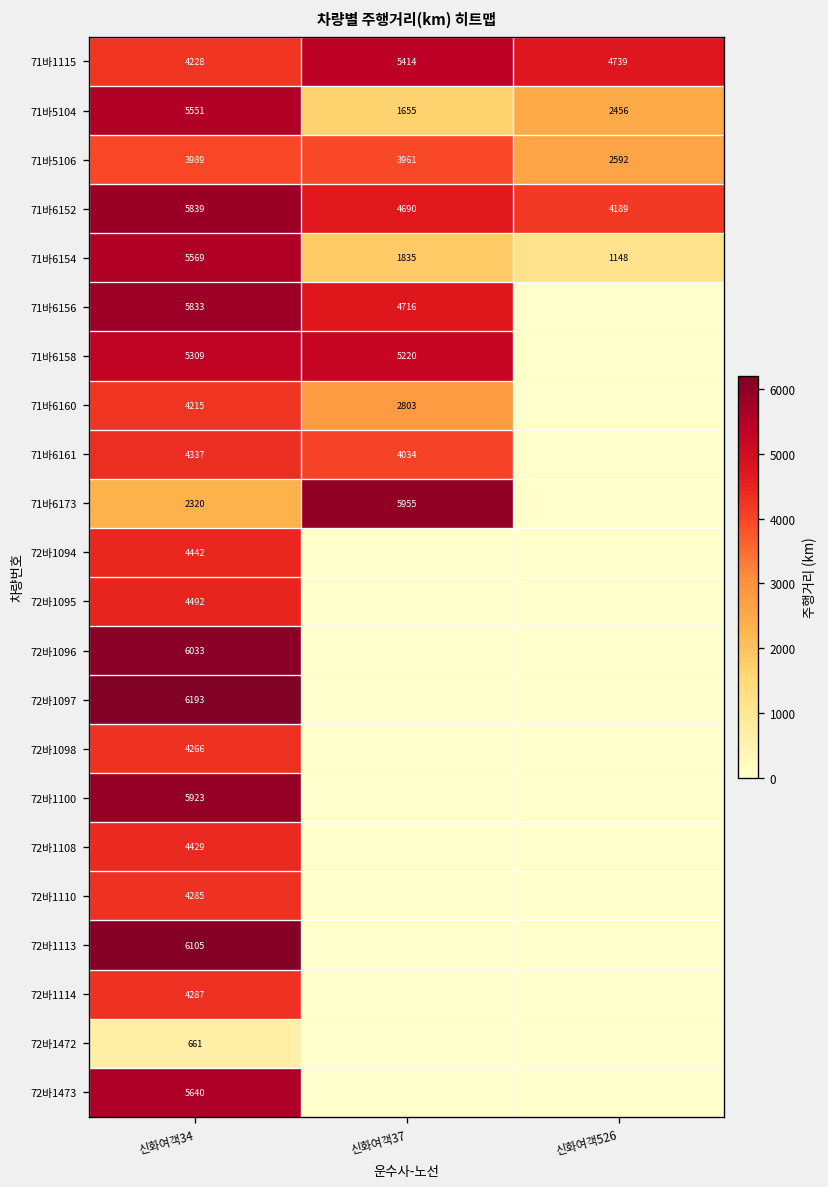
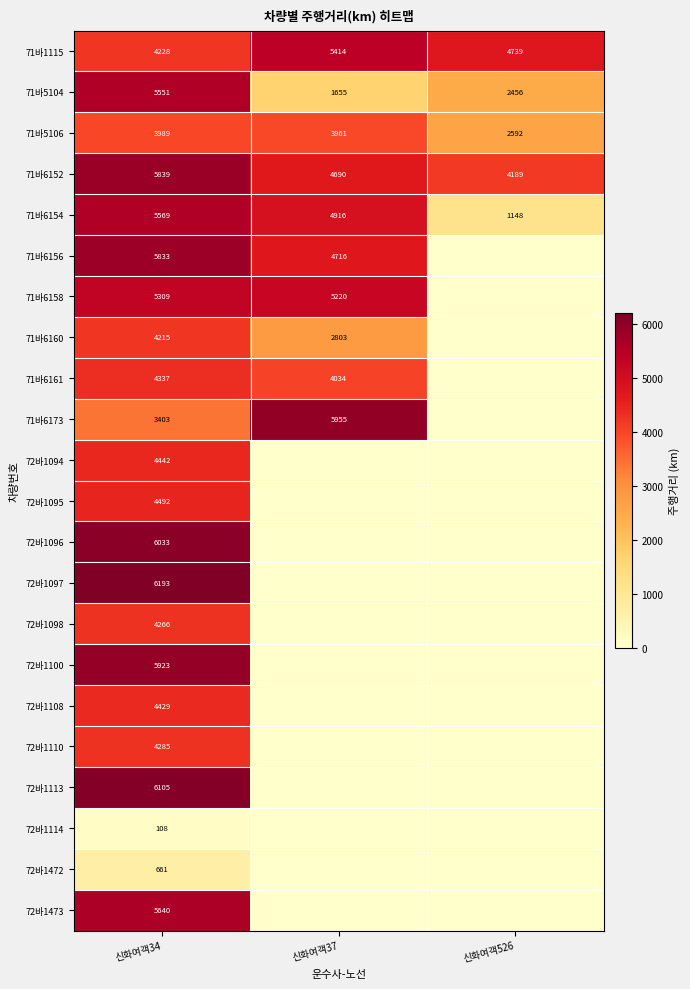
  {
    "71바1115": {
      "신화여객34": 4228,
      "신화여객37": 5414,
      "신화여객526": 4739
    },
    "71바5104": {
      "신화여객34": 5551,
      "신화여객37": 1655,
      "신화여객526": 2456
    },
    "71바5106": {
      "신화여객34": 3989,
      "신화여객37": 3961,
      "신화여객526": 2592
    },
    "71바6152": {
      "신화여객34": 5839,
      "신화여객37": 4690,
      "신화여객526": 4189
    },
    "71바6154": {
      "신화여객34": 5569,
-     "신화여객37": 1835,
+     "신화여객37": 4916,
      "신화여객526": 1148
    },
    "71바6156": {
      "신화여객34": 5833,
      "신화여객37": 4716
    },
    "71바6158": {
      "신화여객34": 5309,
      "신화여객37": 5220
    },
    "71바6160": {
      "신화여객34": 4215,
      "신화여객37": 2803
    },
    "71바6161": {
      "신화여객34": 4337,
      "신화여객37": 4034
    },
    "71바6173": {
-     "신화여객34": 2320,
+     "신화여객34": 3403,
      "신화여객37": 5955
    },
    "72바1094": {
      "신화여객34": 4442
    },
    "72바1095": {
      "신화여객34": 4492
    },
    "72바1096": {
      "신화여객34": 6033
    },
    "72바1097": {
      "신화여객34": 6193
    },
    "72바1098": {
      "신화여객34": 4266
    },
    "72바1100": {
      "신화여객34": 5923
    },
    "72바1108": {
      "신화여객34": 4429
    },
    "72바1110": {
      "신화여객34": 4285
    },
    "72바1113": {
      "신화여객34": 6105
    },
    "72바1114": {
-     "신화여객34": 4287
+     "신화여객34": 108
    },
    "72바1472": {
      "신화여객34": 661
    },
    "72바1473": {
      "신화여객34": 5640
    }
  }
